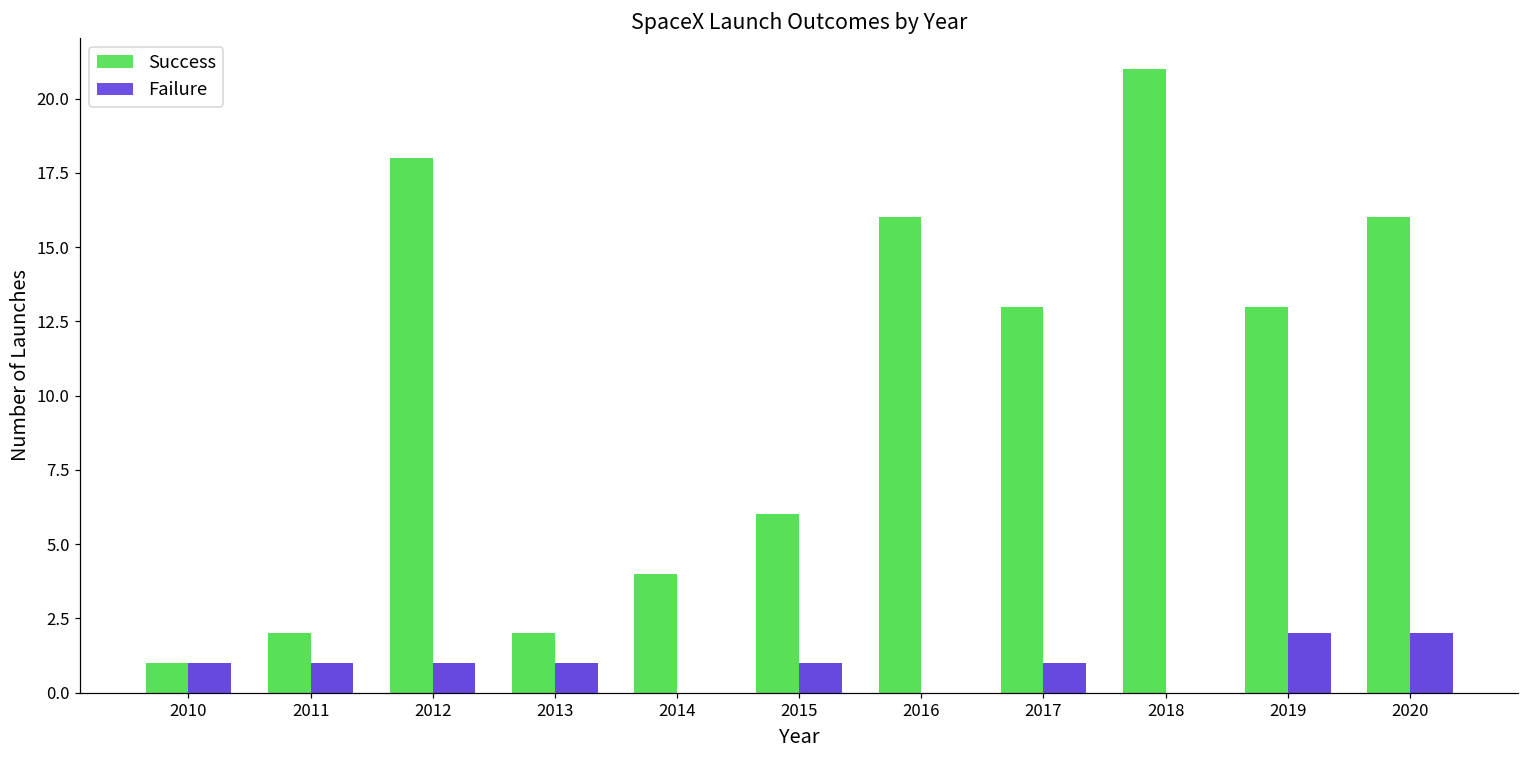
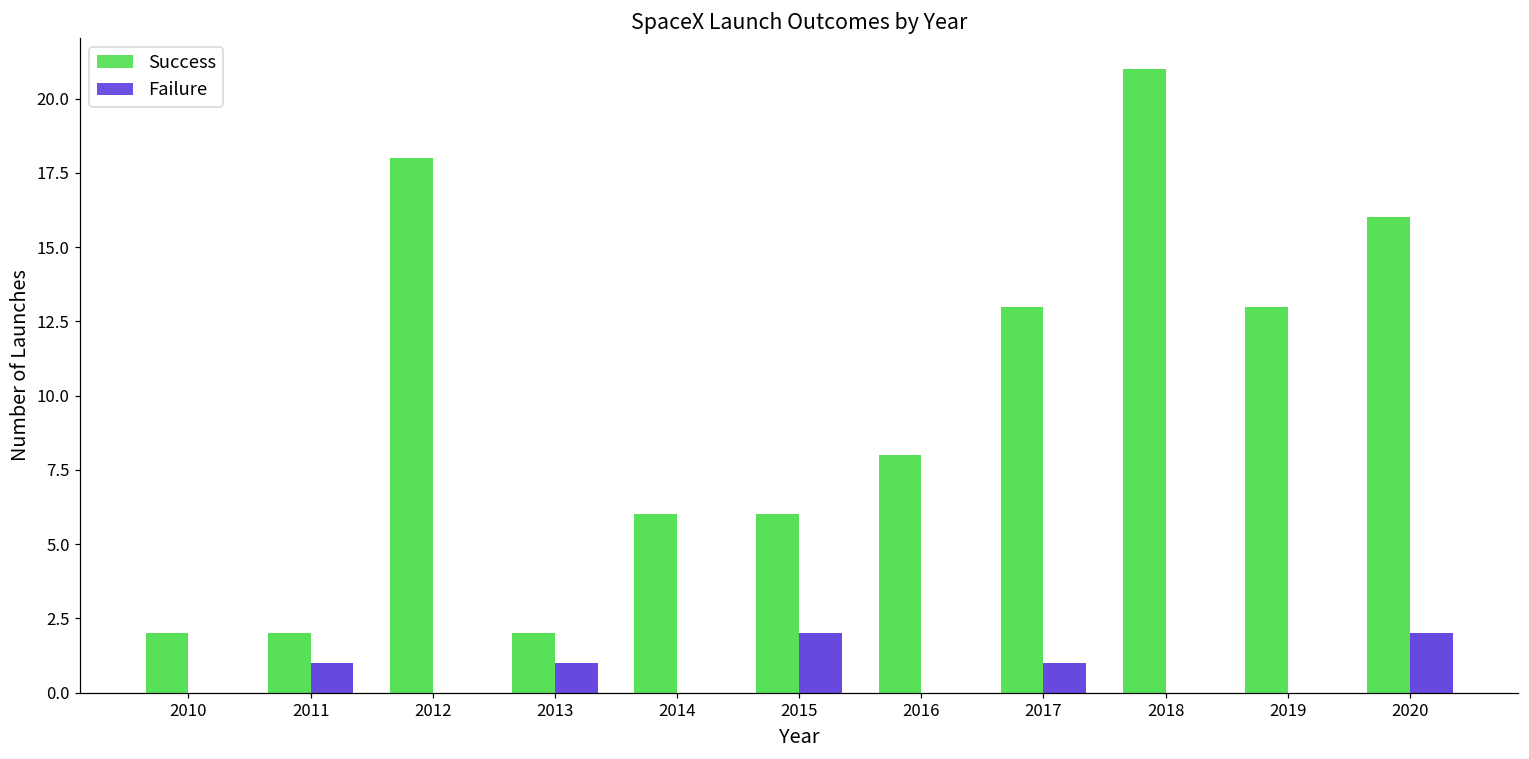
  {
    "Success": {
-     "2010": 1,
+     "2010": 2,
      "2011": 2,
      "2012": 18,
      "2013": 2,
-     "2014": 4,
+     "2014": 6,
      "2015": 6,
-     "2016": 16,
+     "2016": 8,
      "2017": 13,
      "2018": 21,
      "2019": 13,
      "2020": 16
    },
    "Failure": {
-     "2010": 1,
+     "2010": 0,
      "2011": 1,
-     "2012": 1,
+     "2012": 0,
      "2013": 1,
      "2014": 0,
-     "2015": 1,
+     "2015": 2,
      "2016": 0,
      "2017": 1,
      "2018": 0,
-     "2019": 2,
+     "2019": 0,
      "2020": 2
    }
  }
